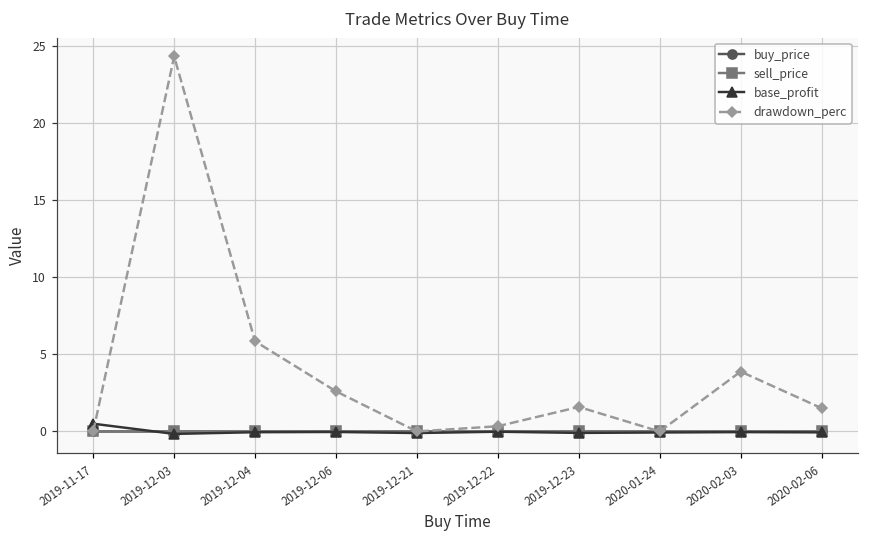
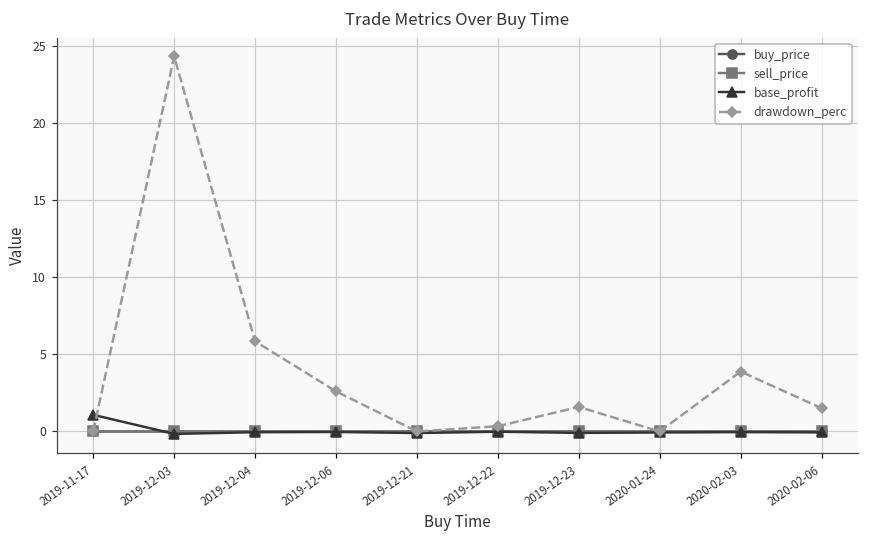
  {
    "base_profit": {
-     "2019-11-17": 0.5
+     "2019-11-17": 1.1
    }
  }
